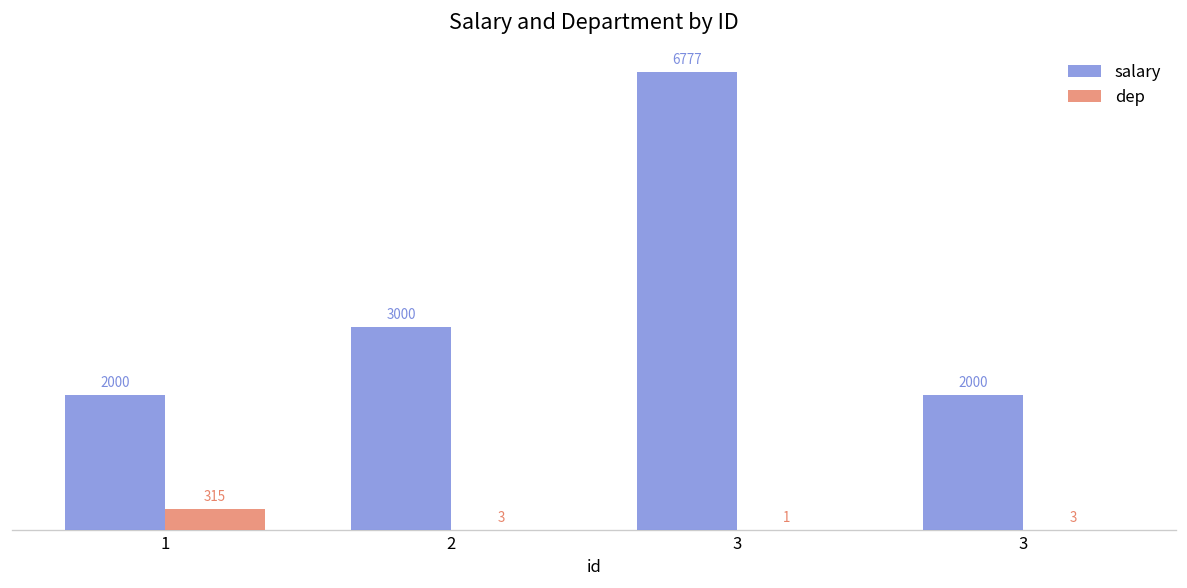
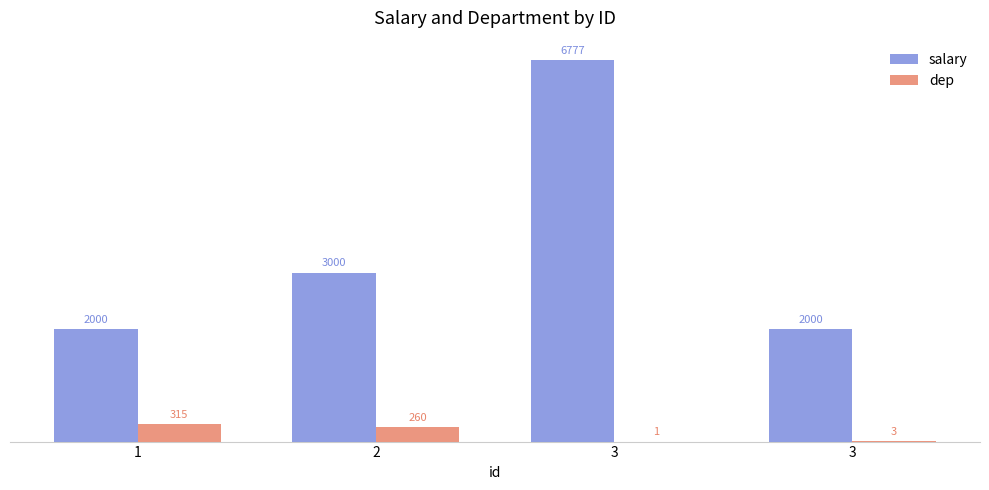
  {
    "salary": {
      "1": 2000,
      "2": 3000
    },
    "dep": {
      "1": 315,
-     "2": 3
+     "2": 260
    }
  }
